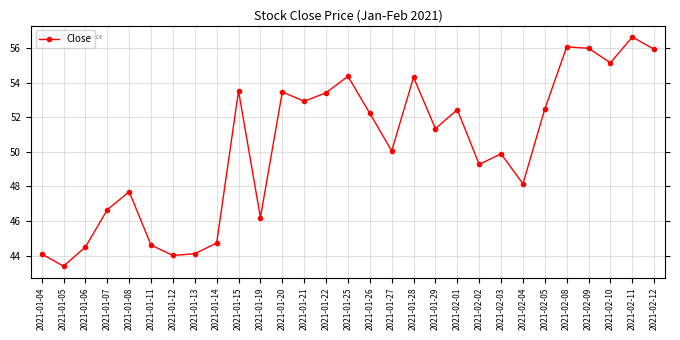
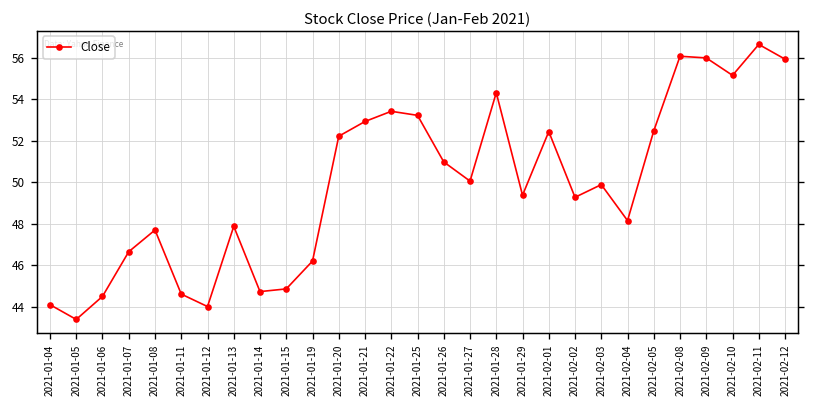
  {
    "2021-01-04": 44.1,
    "2021-01-05": 43.4,
    "2021-01-06": 44.5,
    "2021-01-07": 46.7,
    "2021-01-08": 47.7,
    "2021-01-11": 44.6,
    "2021-01-12": 44.0,
-   "2021-01-13": 44.1,
+   "2021-01-13": 47.9,
    "2021-01-14": 44.7,
-   "2021-01-15": 53.5,
+   "2021-01-15": 44.9,
    "2021-01-19": 46.2,
-   "2021-01-20": 53.5,
+   "2021-01-20": 52.2,
    "2021-01-21": 52.9,
    "2021-01-22": 53.4,
-   "2021-01-25": 54.4,
-   "2021-01-26": 52.2,
+   "2021-01-25": 53.2,
+   "2021-01-26": 51.0,
    "2021-01-27": 50.0,
    "2021-01-28": 54.3,
-   "2021-01-29": 51.3,
+   "2021-01-29": 49.4,
    "2021-02-01": 52.4,
    "2021-02-02": 49.3,
    "2021-02-03": 49.9,
    "2021-02-04": 48.1,
    "2021-02-05": 52.5,
    "2021-02-08": 56.1,
    "2021-02-09": 56.0,
    "2021-02-10": 55.1,
    "2021-02-11": 56.6,
    "2021-02-12": 55.9
  }
